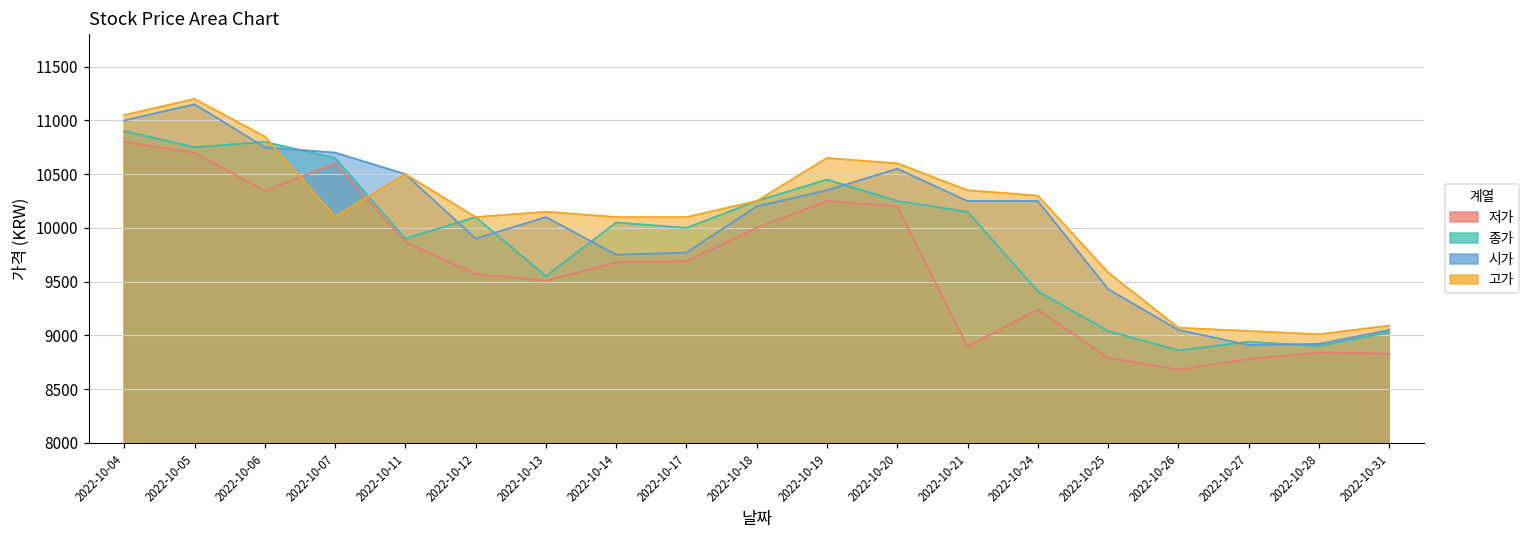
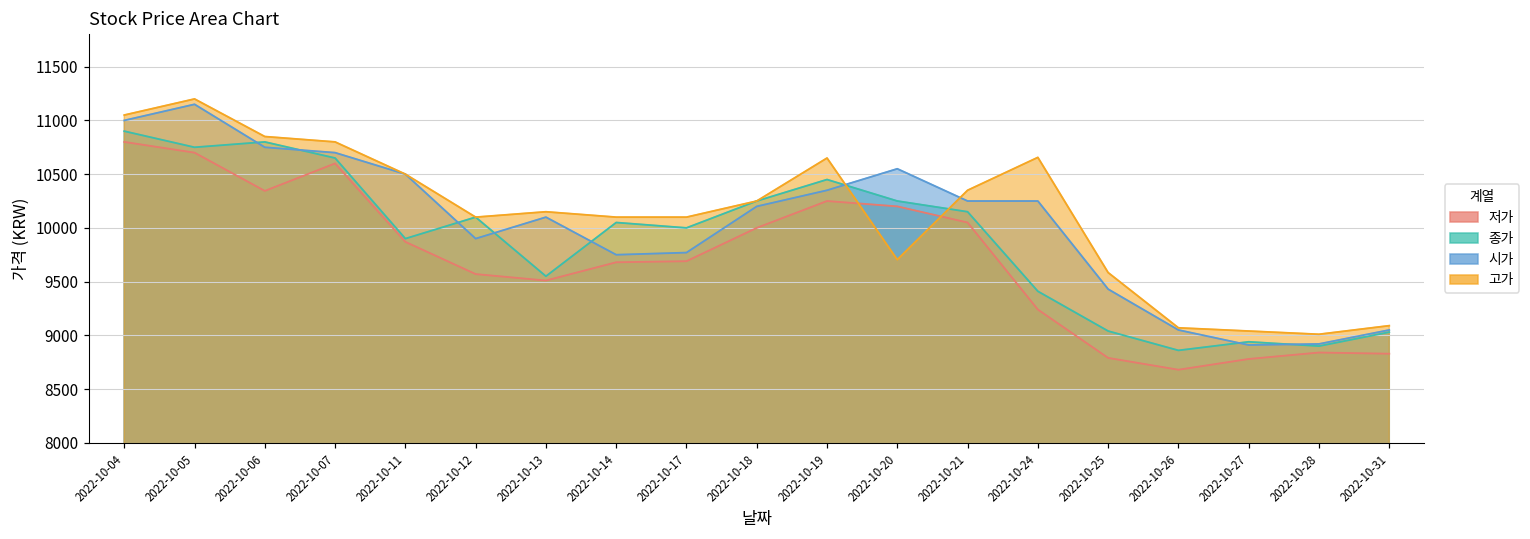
  {
    "저가": {
      "2022-10-04": 10800,
      "2022-10-05": 10700,
      "2022-10-06": 10300,
      "2022-10-07": 10600,
      "2022-10-11": 9900,
      "2022-10-12": 9600,
      "2022-10-13": 9500,
      "2022-10-14": 9700,
      "2022-10-17": 9700,
      "2022-10-18": 10000,
      "2022-10-19": 10300,
      "2022-10-20": 10200,
-     "2022-10-21": 8900,
+     "2022-10-21": 10100,
      "2022-10-24": 9200,
      "2022-10-25": 8800,
      "2022-10-26": 8700,
      "2022-10-27": 8800,
      "2022-10-28": 8800,
      "2022-10-31": 8800
    },
    "고가": {
      "2022-10-04": 11100,
      "2022-10-05": 11200,
      "2022-10-06": 10900,
-     "2022-10-07": 10100,
+     "2022-10-07": 10800,
      "2022-10-13": 10200,
      "2022-10-14": 10100,
      "2022-10-17": 10100,
      "2022-10-19": 10700,
-     "2022-10-20": 10600,
+     "2022-10-20": 9700,
      "2022-10-21": 10400,
-     "2022-10-24": 10300,
+     "2022-10-24": 10700,
      "2022-10-25": 9600,
      "2022-10-27": 9000,
      "2022-10-28": 9000,
      "2022-10-31": 9100
    }
  }
